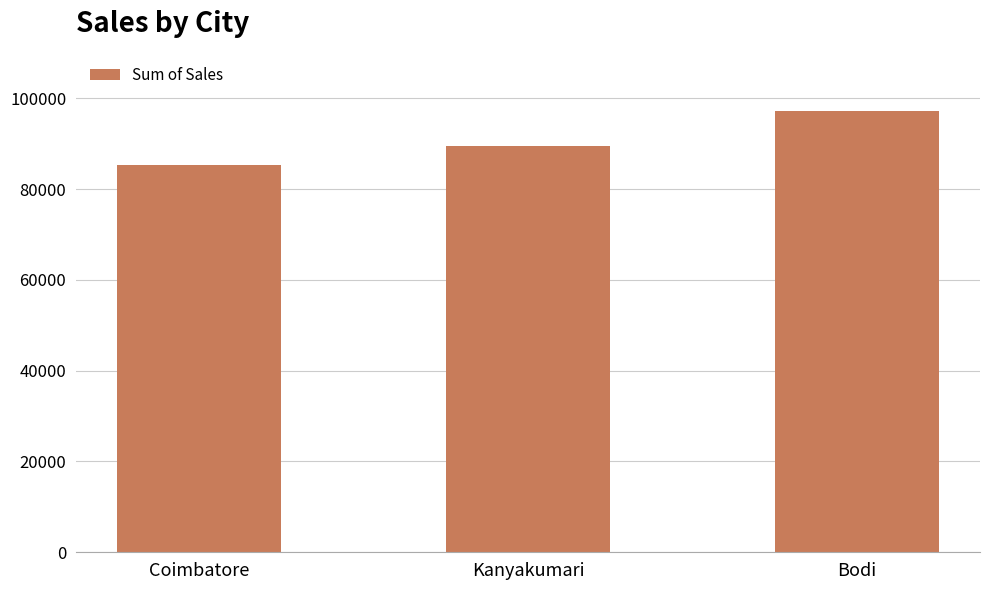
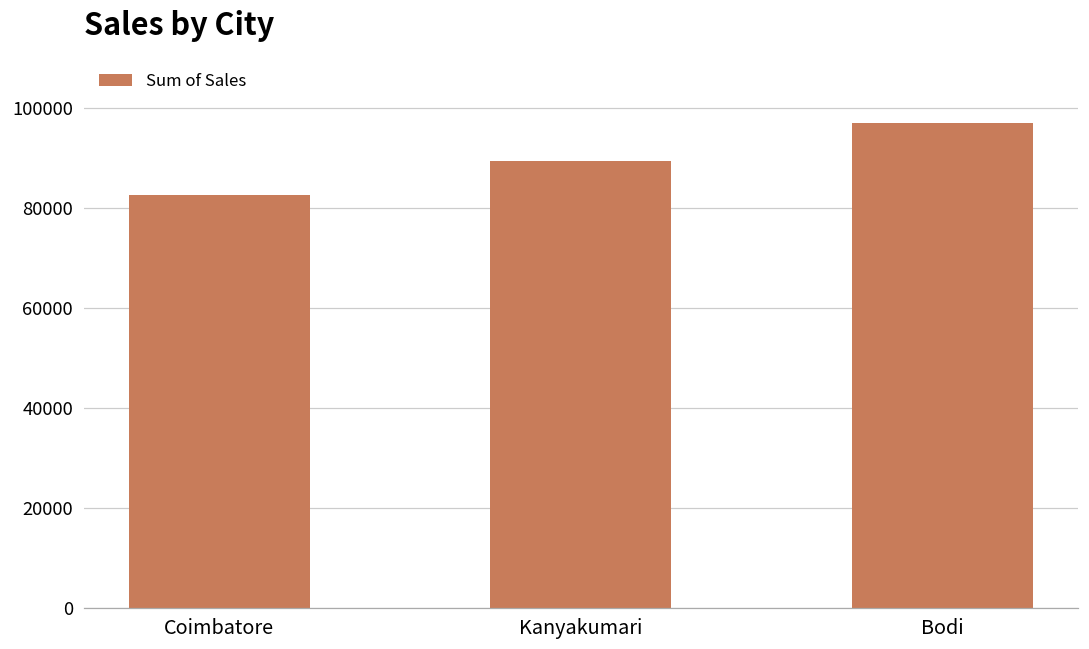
  {
-   "Coimbatore": 85000,
+   "Coimbatore": 83000,
    "Kanyakumari": 89000,
    "Bodi": 97000
  }
